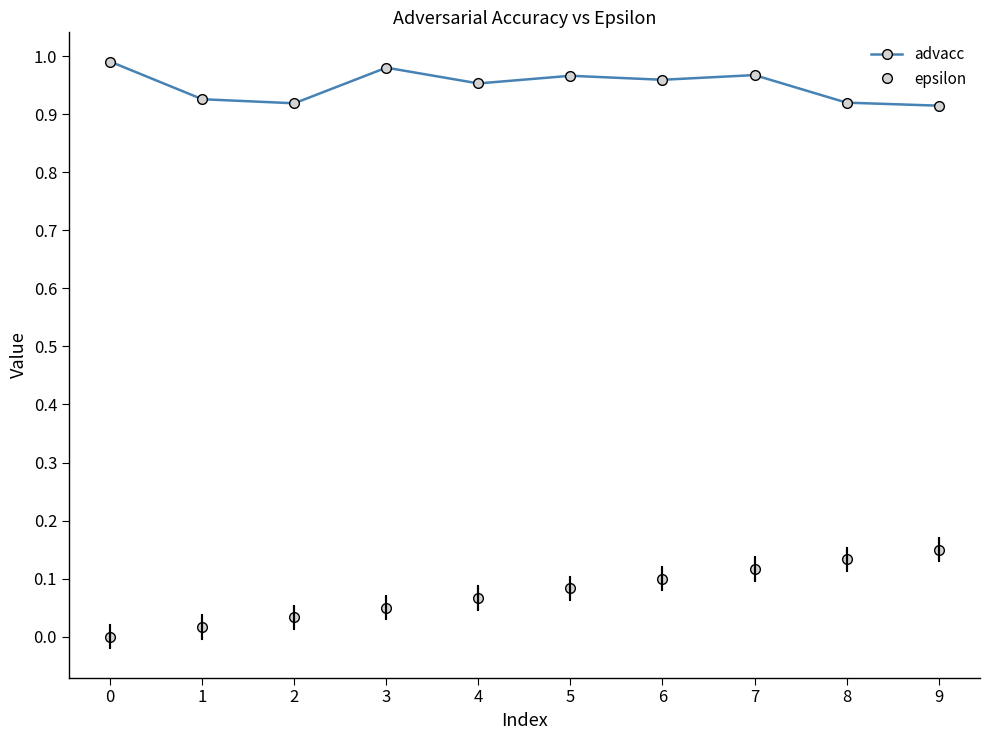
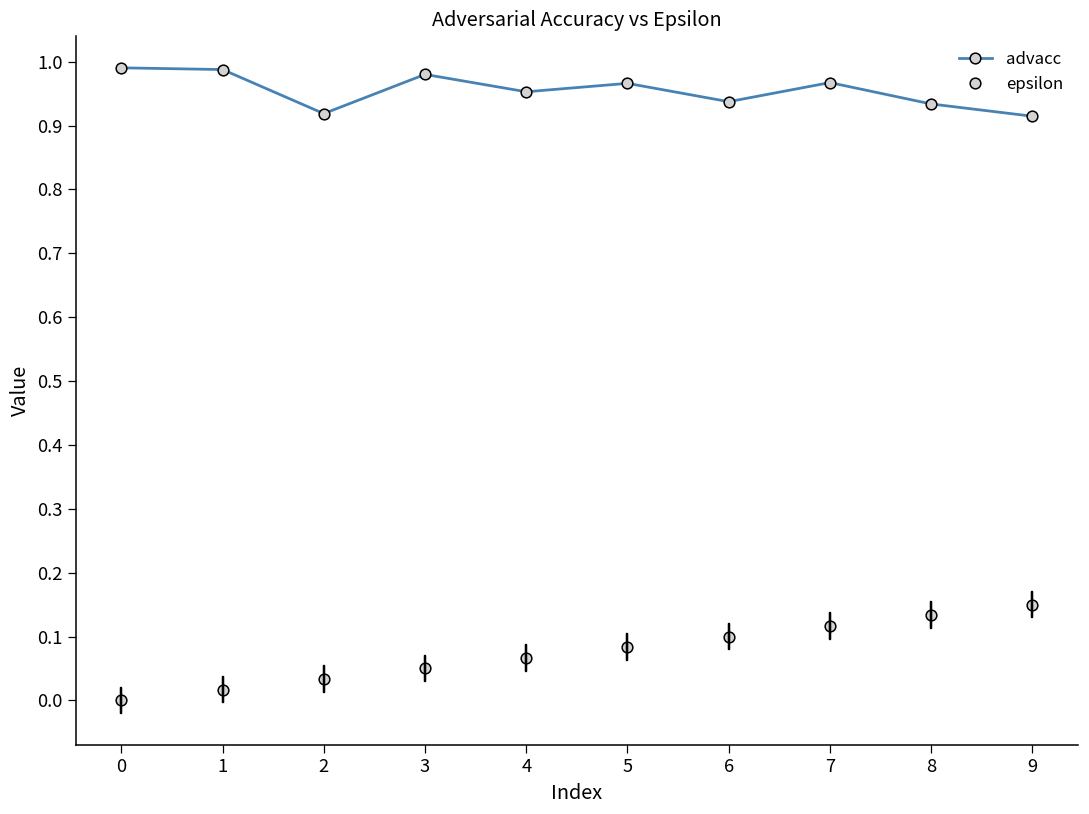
  {
    "advacc": {
      "0": 0.99,
-     "1": 0.93,
+     "1": 0.99,
      "2": 0.92,
      "3": 0.98,
      "4": 0.95,
      "5": 0.97,
-     "6": 0.96,
+     "6": 0.94,
      "7": 0.97,
-     "8": 0.92,
+     "8": 0.93,
      "9": 0.91
    }
  }
